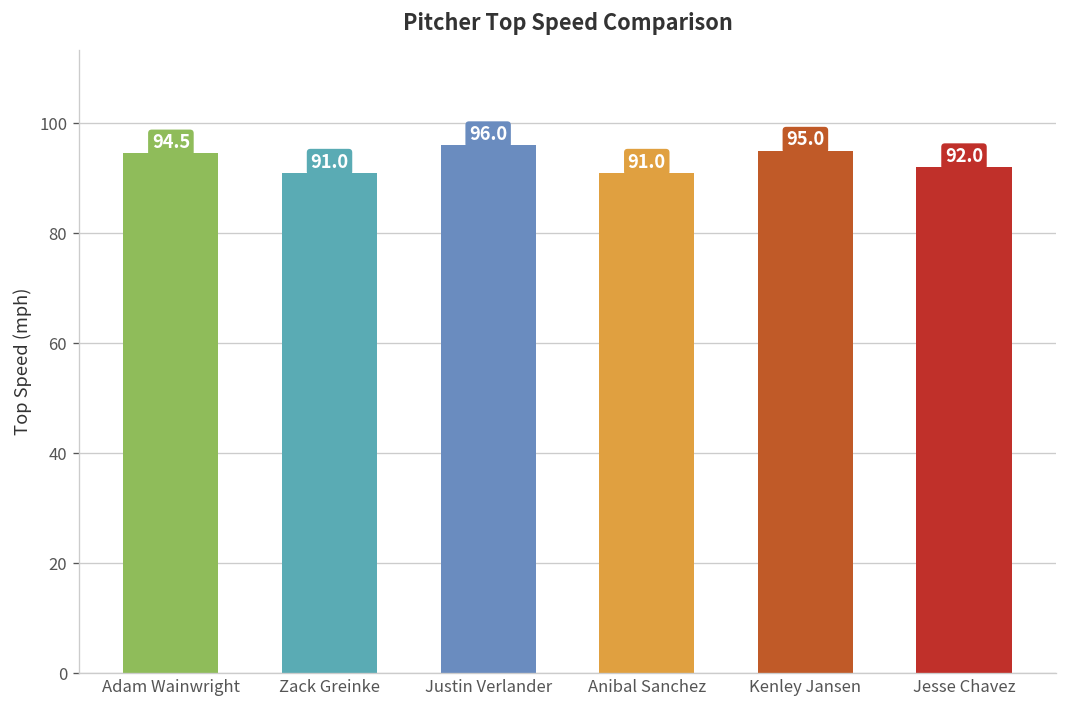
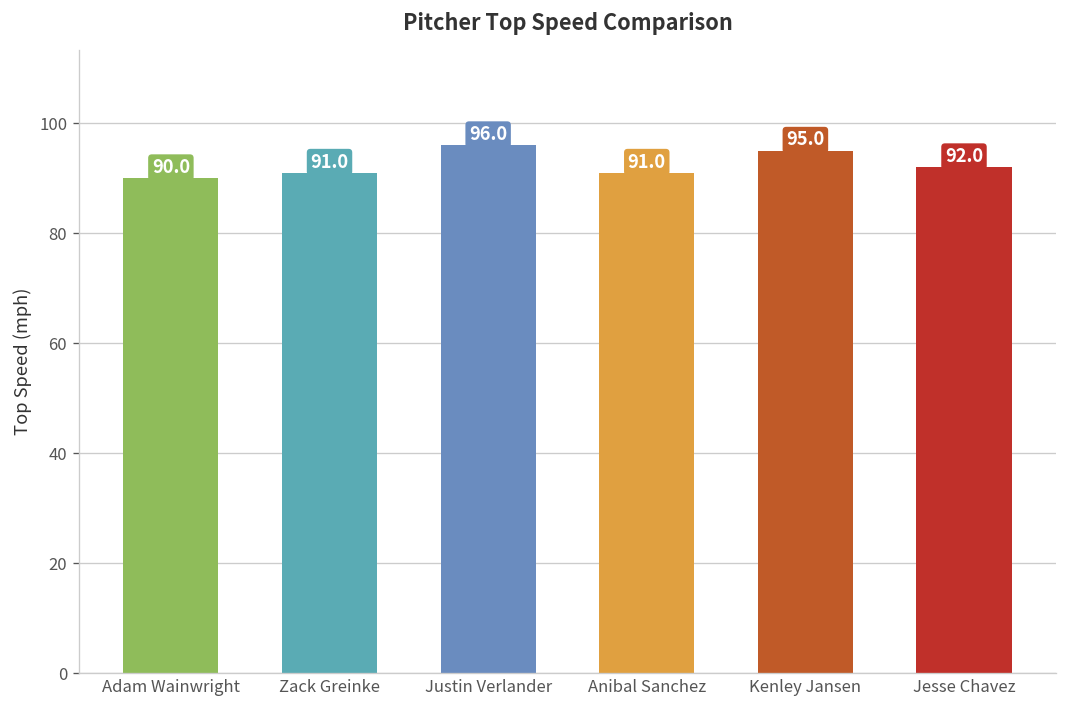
  {
-   "Adam Wainwright": 94.5
+   "Adam Wainwright": 90.0
  }
